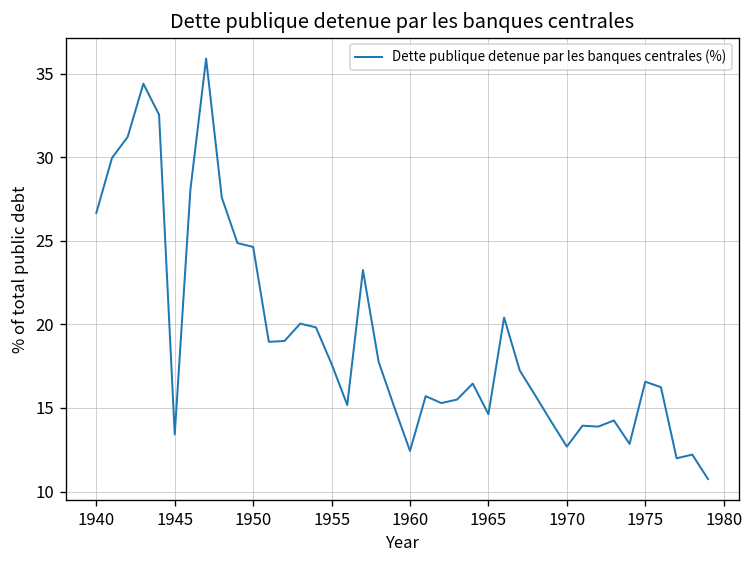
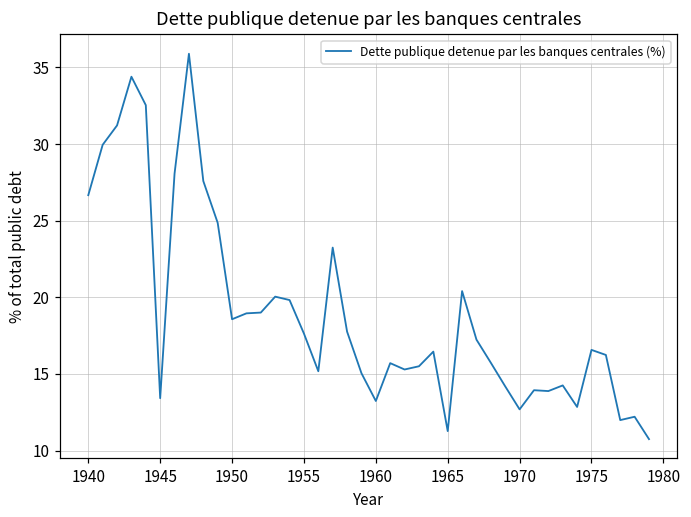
  {
    "1940": 26.7,
    "1945": 13.4,
-   "1950": 24.6,
+   "1950": 18.6,
    "1955": 17.6,
-   "1960": 12.4,
-   "1965": 14.6,
+   "1960": 13.2,
+   "1965": 11.3,
    "1970": 12.7,
    "1975": 16.6
  }
